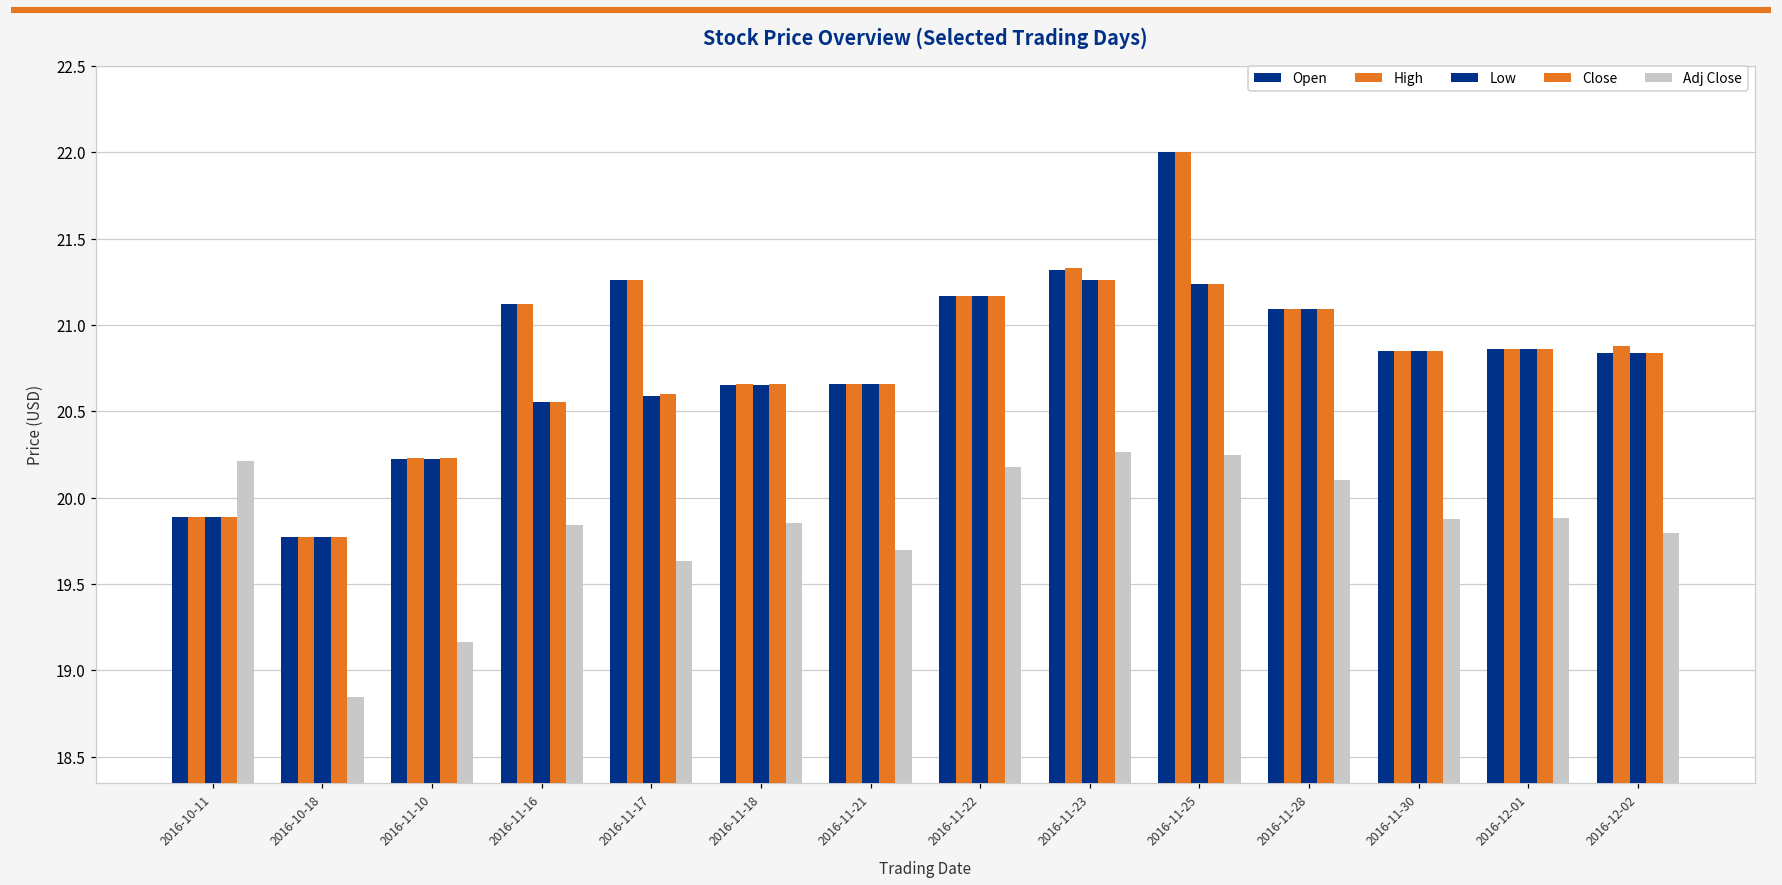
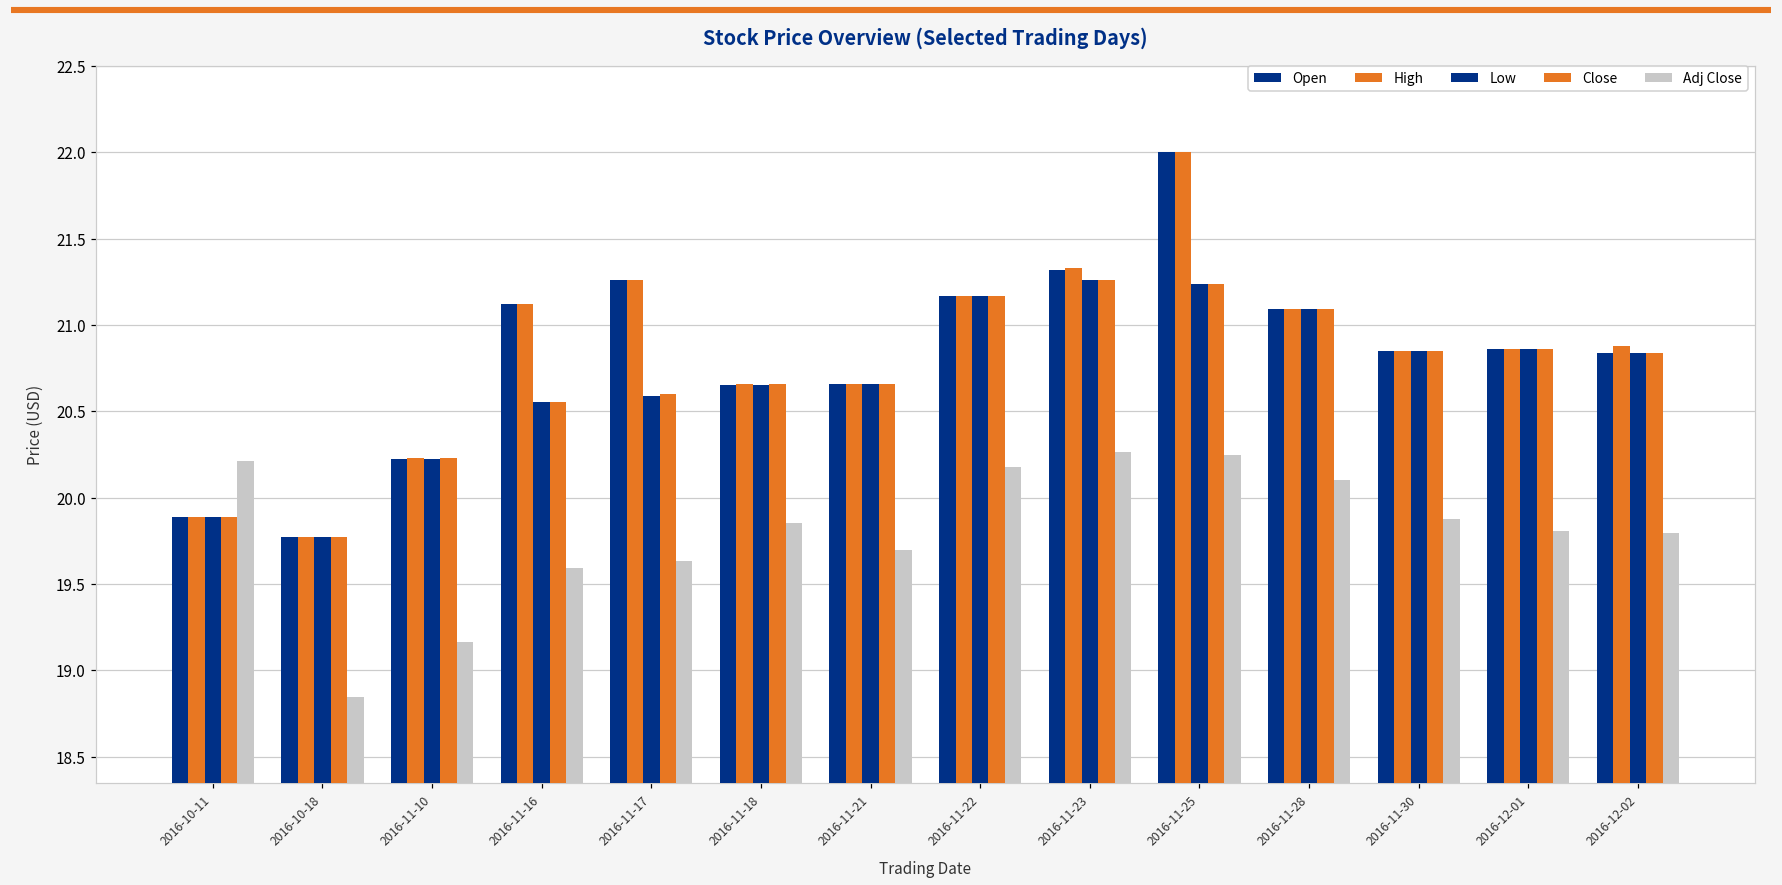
  {
    "Adj Close": {
      "2016-10-11": 20.21,
      "2016-10-18": 18.85,
      "2016-11-10": 19.17,
-     "2016-11-16": 19.84,
+     "2016-11-16": 19.59,
      "2016-11-17": 19.64,
      "2016-11-18": 19.85,
      "2016-11-21": 19.69,
      "2016-11-22": 20.18,
      "2016-11-23": 20.27,
      "2016-11-25": 20.25,
      "2016-11-28": 20.10,
      "2016-11-30": 19.88,
-     "2016-12-01": 19.89,
+     "2016-12-01": 19.81,
      "2016-12-02": 19.79
    }
  }
